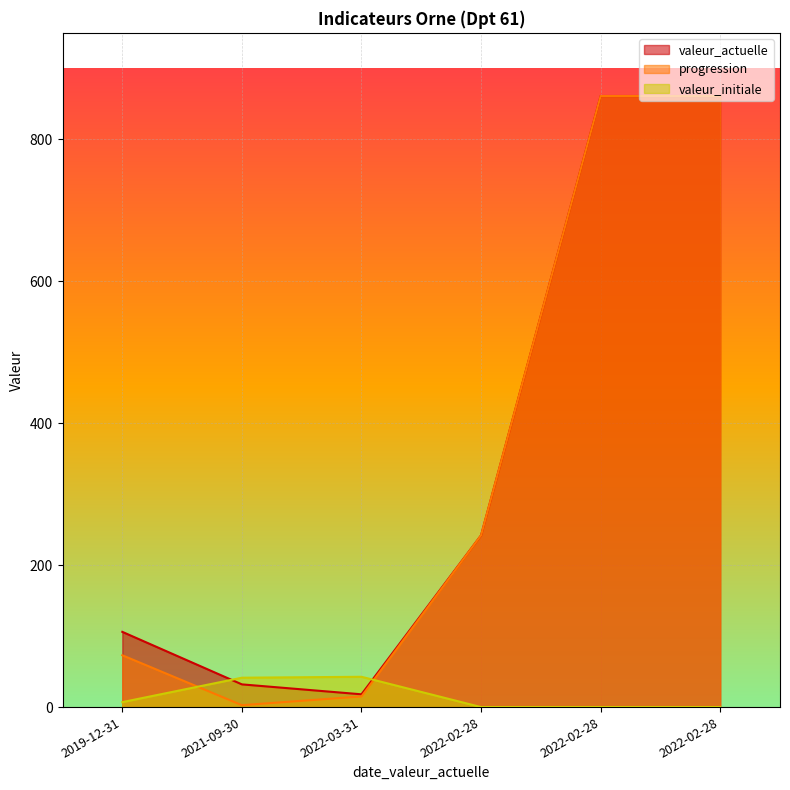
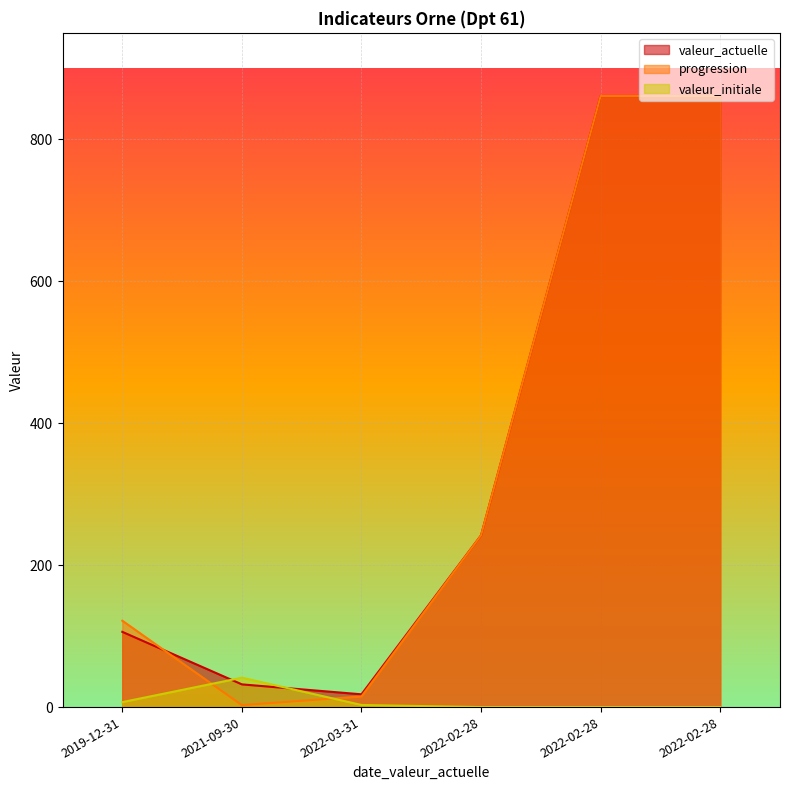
  {
    "valeur_actuelle": {
      "2019-12-31": 110,
      "2021-09-30": 30
    },
    "progression": {
-     "2019-12-31": 70,
+     "2019-12-31": 120,
      "2021-09-30": 0
    },
    "valeur_initiale": {
      "2019-12-31": 10,
      "2021-09-30": 40,
-     "2022-03-31": 40
+     "2022-03-31": 0
    }
  }
